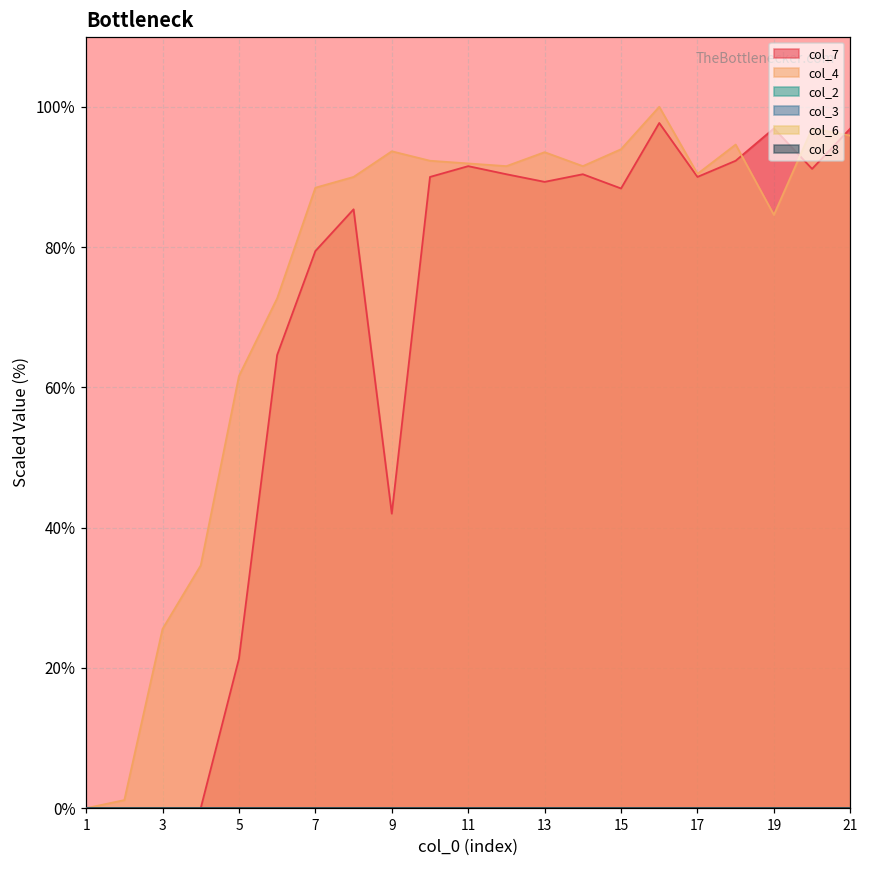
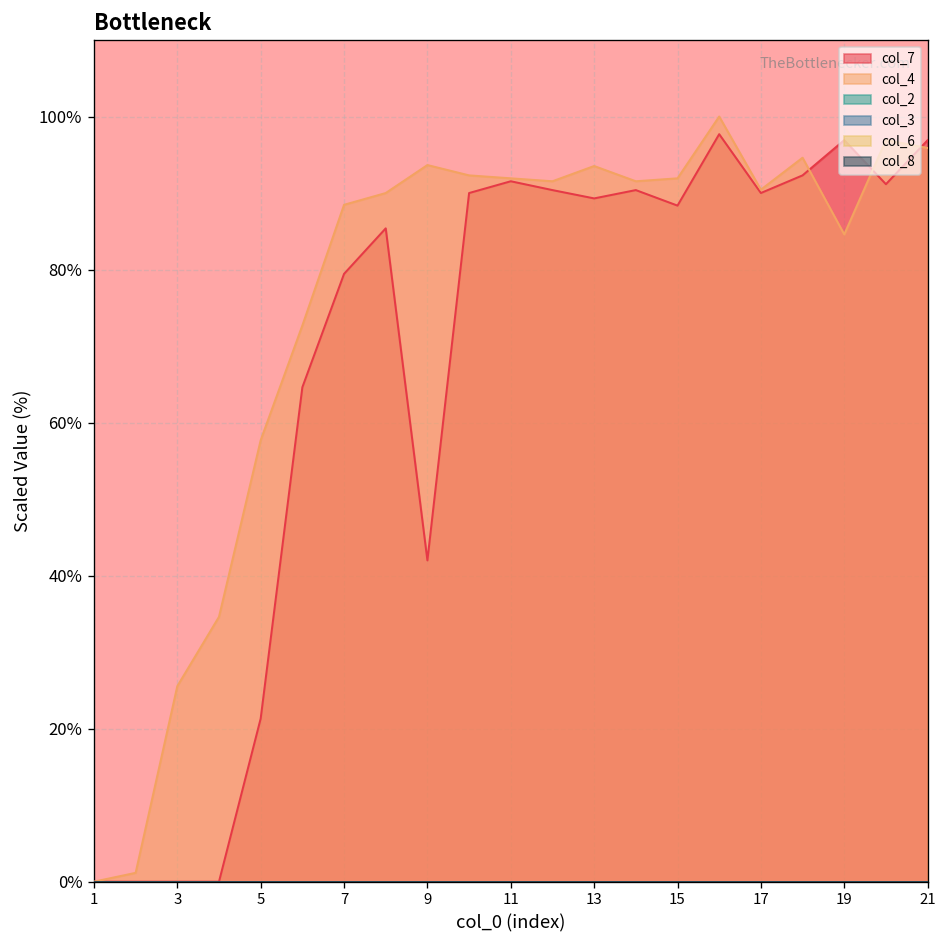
  {
    "col_7": {
      "5": "21%",
      "7": "79%",
      "9": "42%",
      "13": "89%",
      "15": "88%",
      "17": "90%",
      "21": "97%"
    },
    "col_4": {
      "3": "26%",
-     "5": "62%",
+     "5": "58%",
      "7": "88%",
      "9": "94%",
      "13": "94%",
-     "15": "94%",
+     "15": "92%",
      "17": "90%",
      "19": "85%",
      "21": "96%"
    },
    "col_8": {
      "5": "0%",
      "7": "0%",
      "9": "0%",
      "11": "0%",
      "13": "0%",
      "15": "0%",
      "17": "0%",
      "19": "0%",
      "21": "0%"
    }
  }
